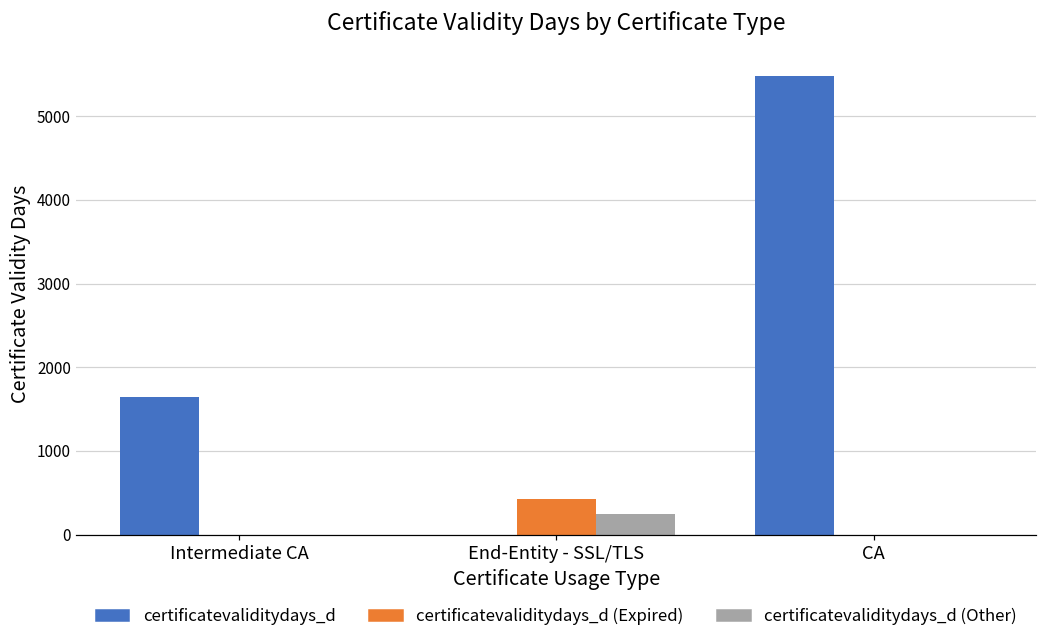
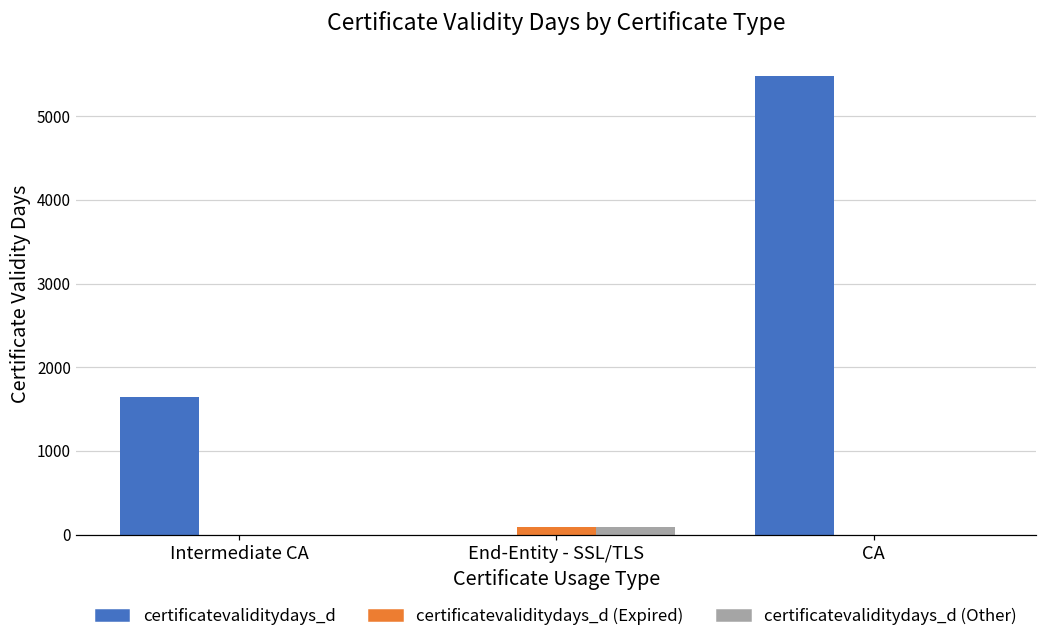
  {
    "certificatevaliditydays_d (Expired)": {
      "Intermediate CA": 0,
-     "End-Entity - SSL/TLS": 400,
+     "End-Entity - SSL/TLS": 100,
      "CA": 0
    },
    "certificatevaliditydays_d (Other)": {
      "Intermediate CA": 0,
-     "End-Entity - SSL/TLS": 200,
+     "End-Entity - SSL/TLS": 100,
      "CA": 0
    }
  }
